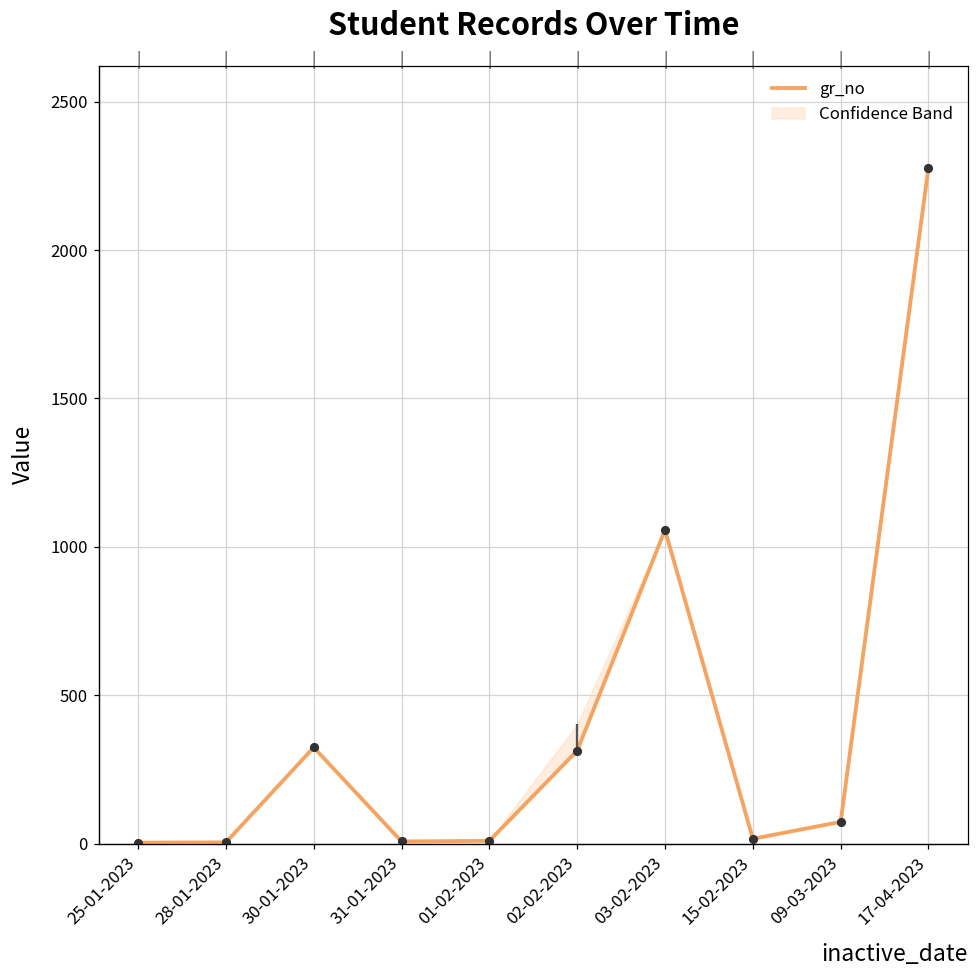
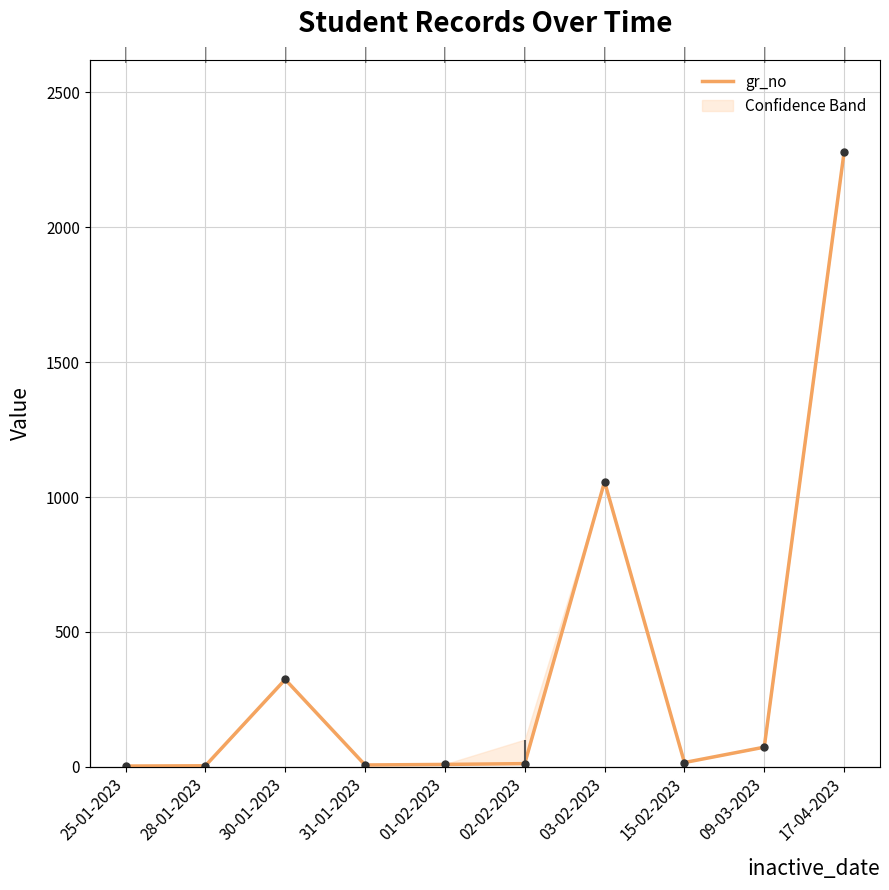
  {
    "gr_no": {
-     "02-02-2023": 310
+     "02-02-2023": 10
    }
  }
